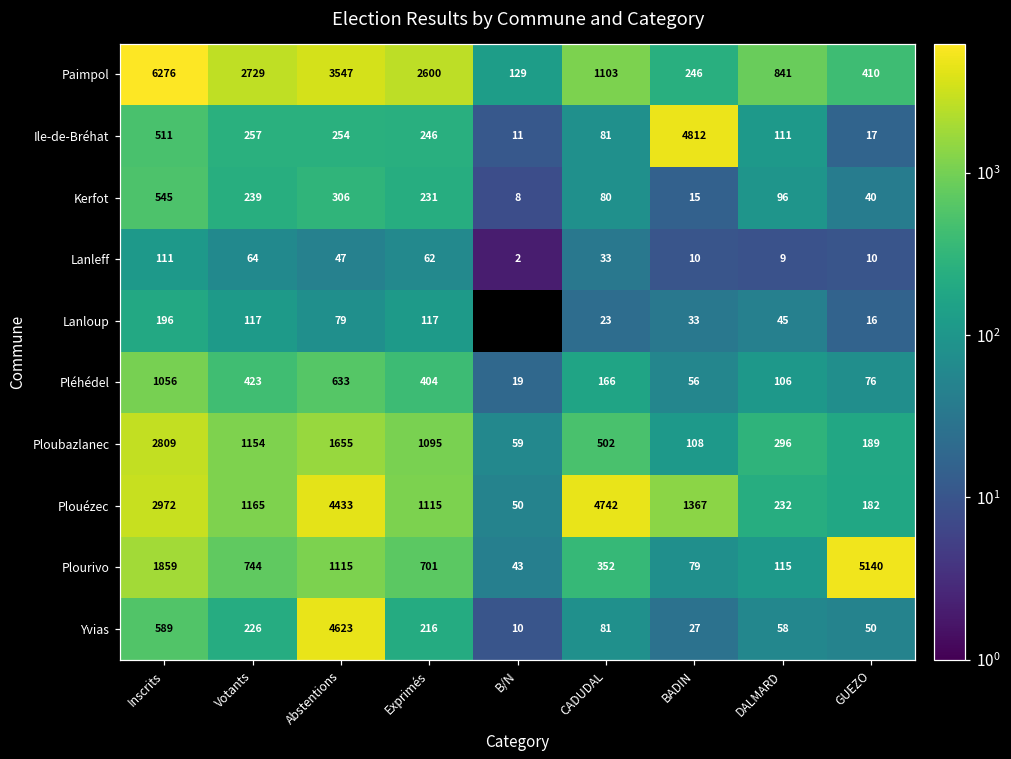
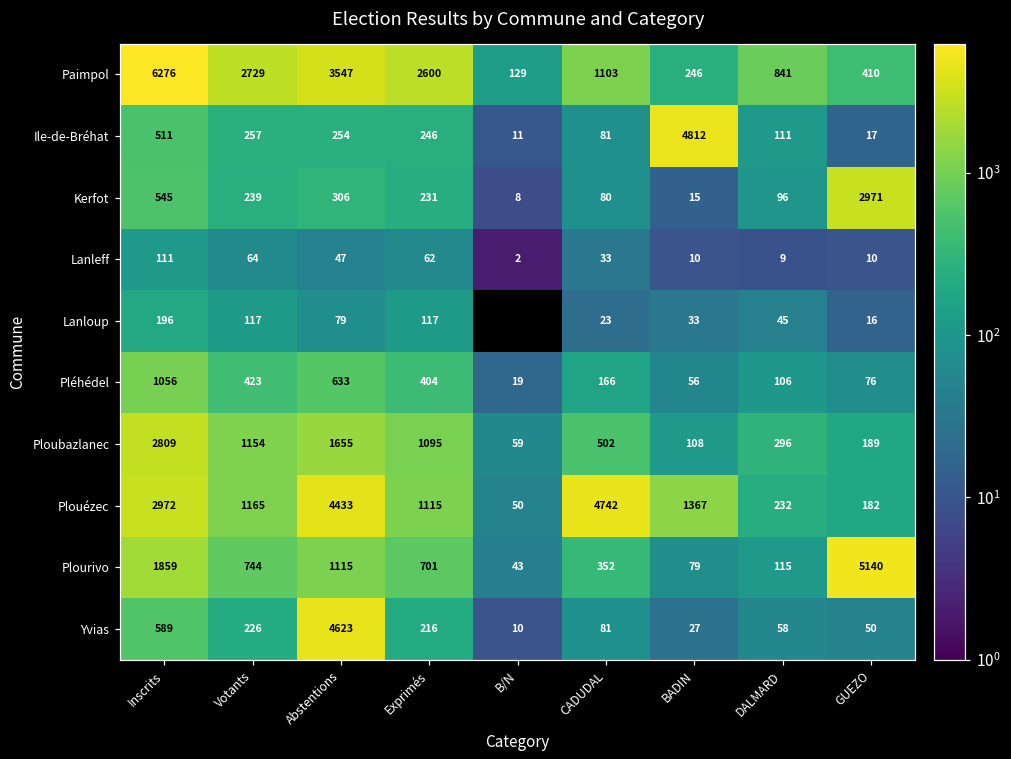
  {
    "Paimpol": {
      "Inscrits": 6276,
      "Votants": 2729,
      "Abstentions": 3547,
      "Exprimés": 2600,
      "B/N": 129,
      "CADUDAL": 1103,
      "BADIN": 246,
      "DALMARD": 841,
      "GUEZO": 410
    },
    "Ile-de-Bréhat": {
      "Inscrits": 511,
      "Votants": 257,
      "Abstentions": 254,
      "Exprimés": 246,
      "B/N": 11,
      "CADUDAL": 81,
      "BADIN": 4812,
      "DALMARD": 111,
      "GUEZO": 17
    },
    "Kerfot": {
      "Inscrits": 545,
      "Votants": 239,
      "Abstentions": 306,
      "Exprimés": 231,
      "B/N": 8,
      "CADUDAL": 80,
      "BADIN": 15,
      "DALMARD": 96,
-     "GUEZO": 40
+     "GUEZO": 2971
    },
    "Lanleff": {
      "Inscrits": 111,
      "Votants": 64,
      "Abstentions": 47,
      "Exprimés": 62,
      "B/N": 2,
      "CADUDAL": 33,
      "BADIN": 10,
      "DALMARD": 9,
      "GUEZO": 10
    },
    "Lanloup": {
      "Inscrits": 196,
      "Votants": 117,
      "Abstentions": 79,
      "Exprimés": 117,
      "CADUDAL": 23,
      "BADIN": 33,
      "DALMARD": 45,
      "GUEZO": 16
    },
    "Pléhédel": {
      "Inscrits": 1056,
      "Votants": 423,
      "Abstentions": 633,
      "Exprimés": 404,
      "B/N": 19,
      "CADUDAL": 166,
      "BADIN": 56,
      "DALMARD": 106,
      "GUEZO": 76
    },
    "Ploubazlanec": {
      "Inscrits": 2809,
      "Votants": 1154,
      "Abstentions": 1655,
      "Exprimés": 1095,
      "B/N": 59,
      "CADUDAL": 502,
      "BADIN": 108,
      "DALMARD": 296,
      "GUEZO": 189
    },
    "Plouézec": {
      "Inscrits": 2972,
      "Votants": 1165,
      "Abstentions": 4433,
      "Exprimés": 1115,
      "B/N": 50,
      "CADUDAL": 4742,
      "BADIN": 1367,
      "DALMARD": 232,
      "GUEZO": 182
    },
    "Plourivo": {
      "Inscrits": 1859,
      "Votants": 744,
      "Abstentions": 1115,
      "Exprimés": 701,
      "B/N": 43,
      "CADUDAL": 352,
      "BADIN": 79,
      "DALMARD": 115,
      "GUEZO": 5140
    },
    "Yvias": {
      "Inscrits": 589,
      "Votants": 226,
      "Abstentions": 4623,
      "Exprimés": 216,
      "B/N": 10,
      "CADUDAL": 81,
      "BADIN": 27,
      "DALMARD": 58,
      "GUEZO": 50
    }
  }
